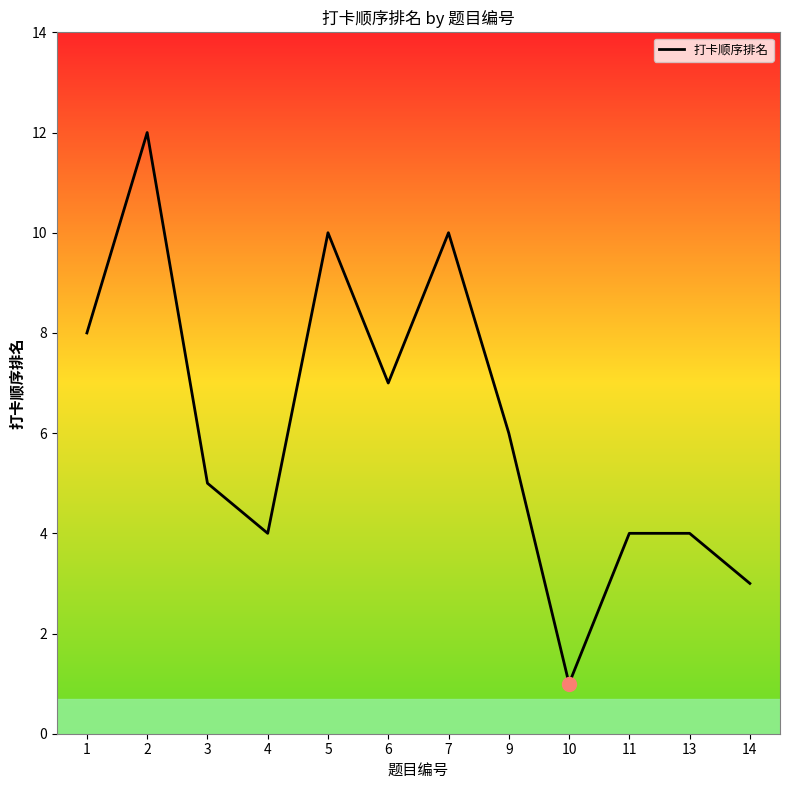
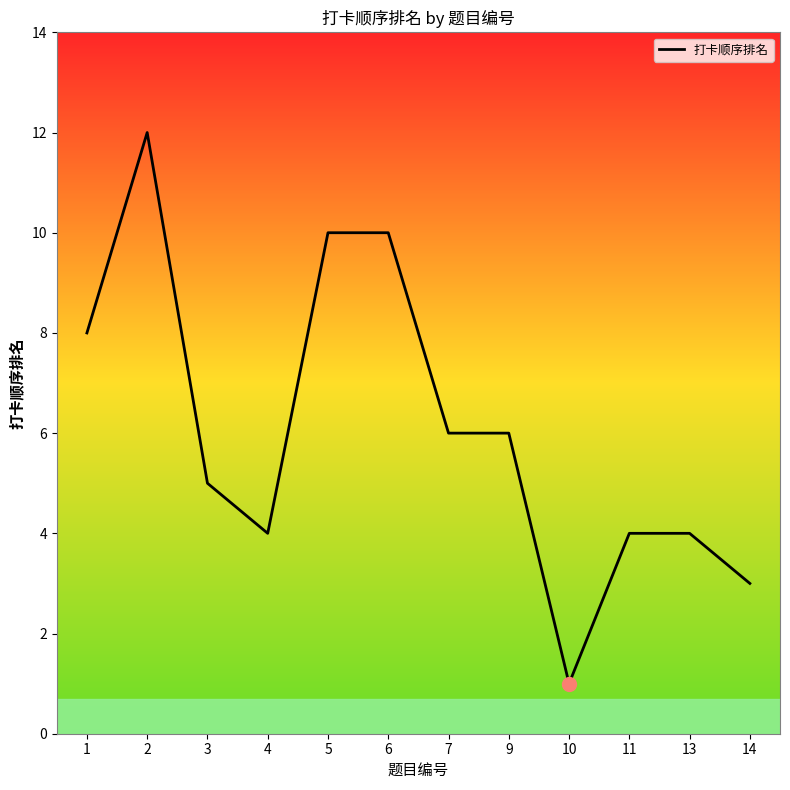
  {
    "打卡顺序排名": {
      "1": 8,
      "2": 12,
      "3": 5,
      "4": 4,
      "5": 10,
-     "6": 7,
-     "7": 10,
+     "6": 10,
+     "7": 6,
      "9": 6,
      "11": 4,
      "13": 4,
      "14": 3
    }
  }
